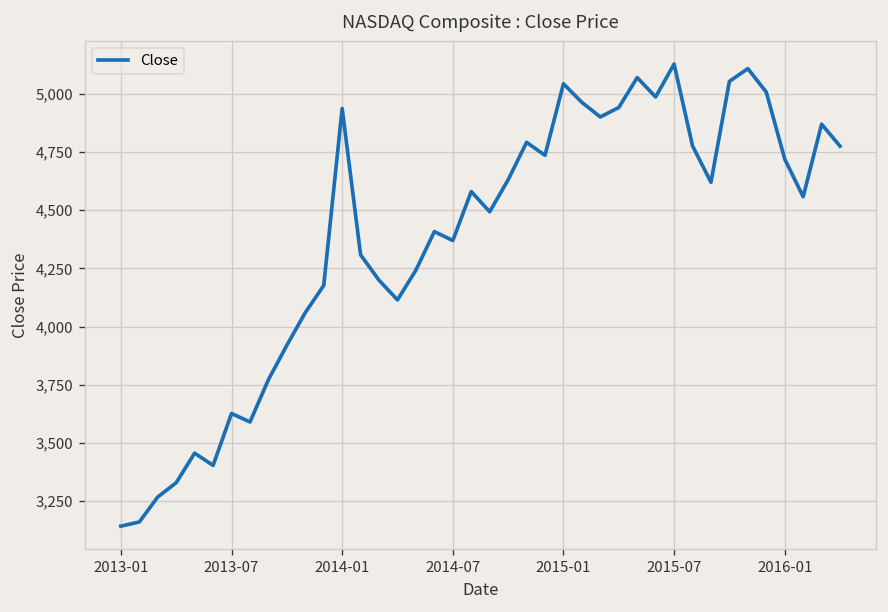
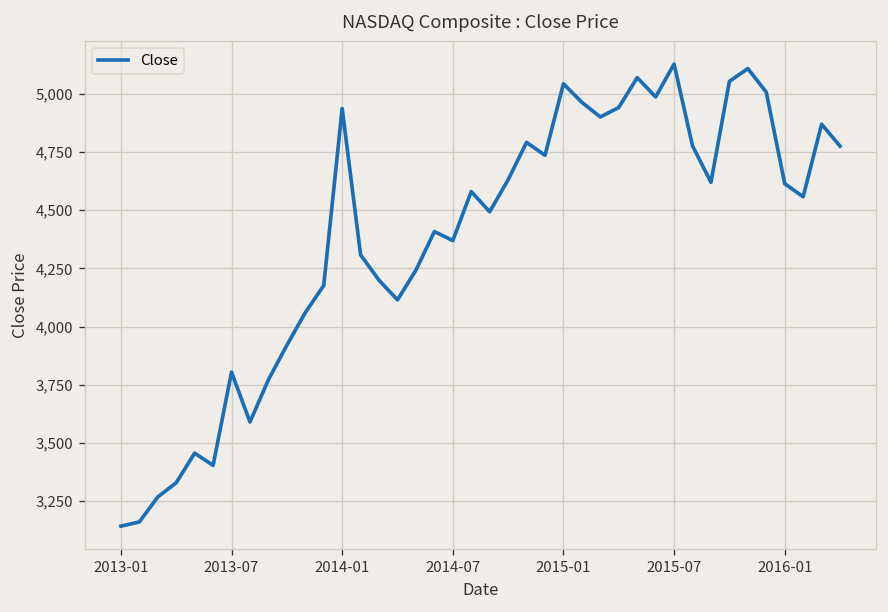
  {
    "2013-01": "3,140",
-   "2013-07": "3,630",
+   "2013-07": "3,800",
    "2014-01": "4,940",
    "2014-07": "4,370",
    "2015-01": "5,040",
    "2015-07": "5,130",
-   "2016-01": "4,720"
+   "2016-01": "4,610"
  }
